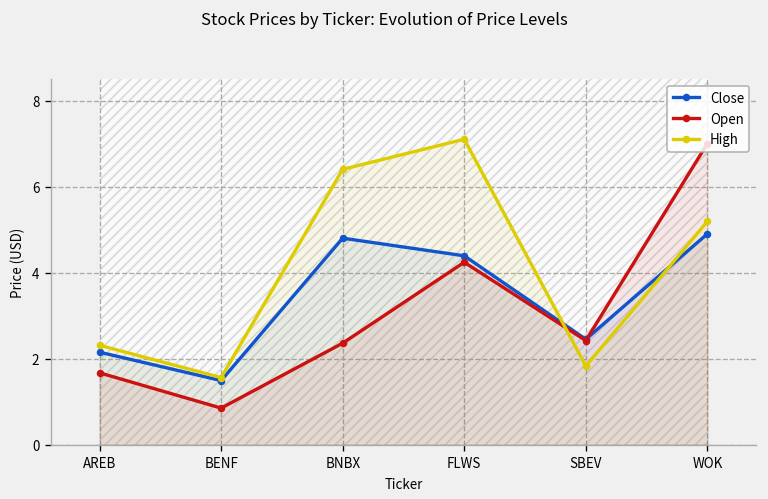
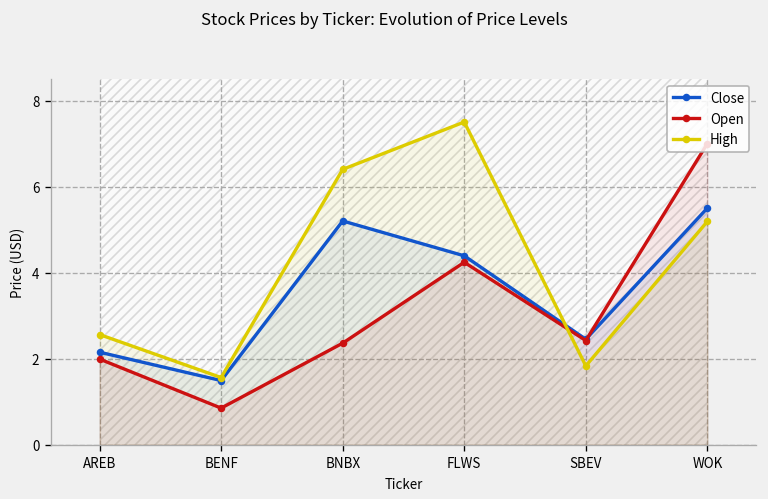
  {
    "Close": {
      "AREB": 2.2,
-     "BNBX": 4.8,
+     "BNBX": 5.2,
      "FLWS": 4.4,
-     "WOK": 4.9
+     "WOK": 5.5
    },
    "Open": {
-     "AREB": 1.7,
+     "AREB": 2.0,
      "BENF": 0.9,
      "BNBX": 2.4,
      "FLWS": 4.2
    },
    "High": {
-     "AREB": 2.3,
+     "AREB": 2.6,
      "BNBX": 6.4,
-     "FLWS": 7.1,
+     "FLWS": 7.5,
      "SBEV": 1.8,
      "WOK": 5.2
    }
  }
